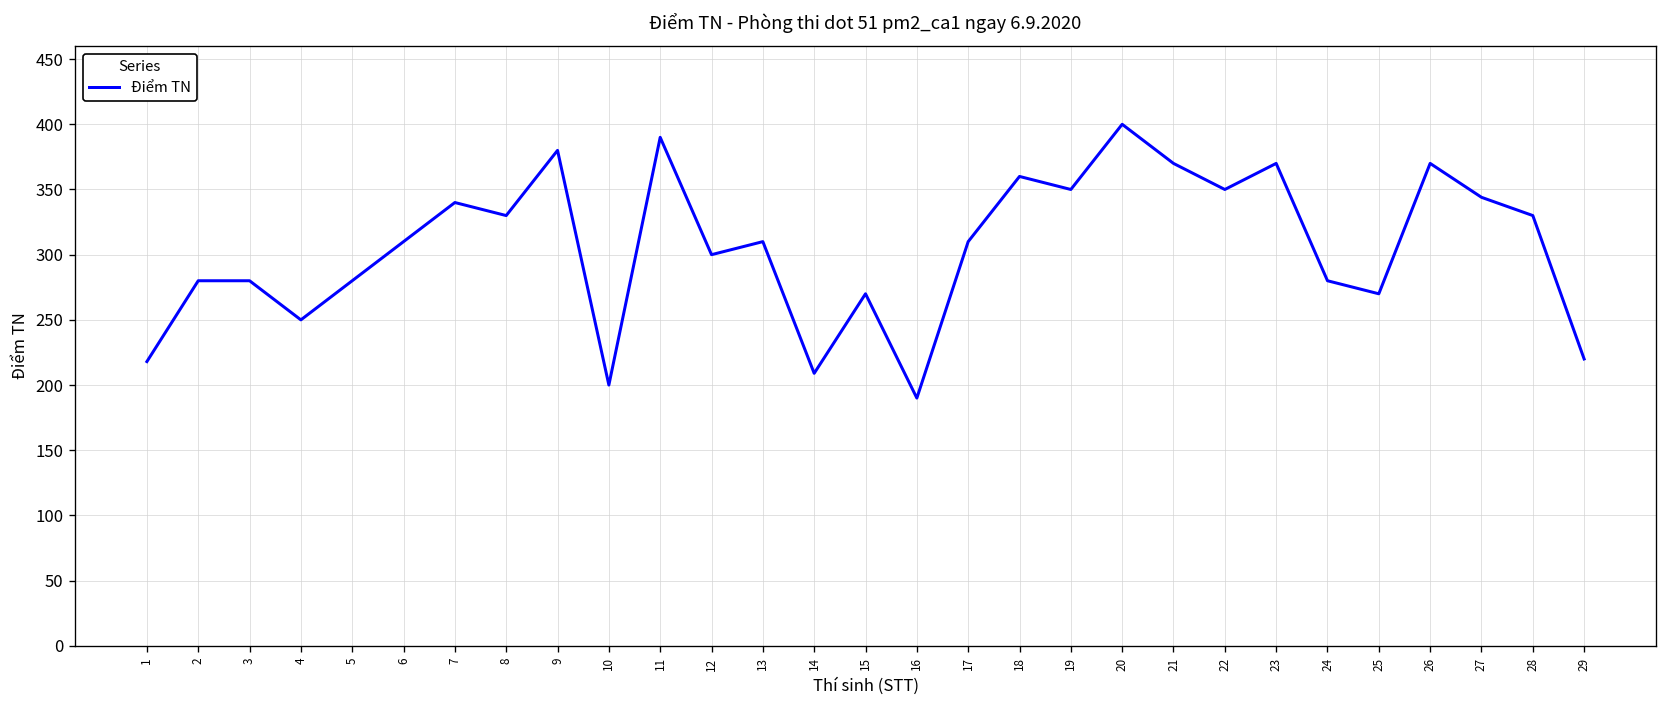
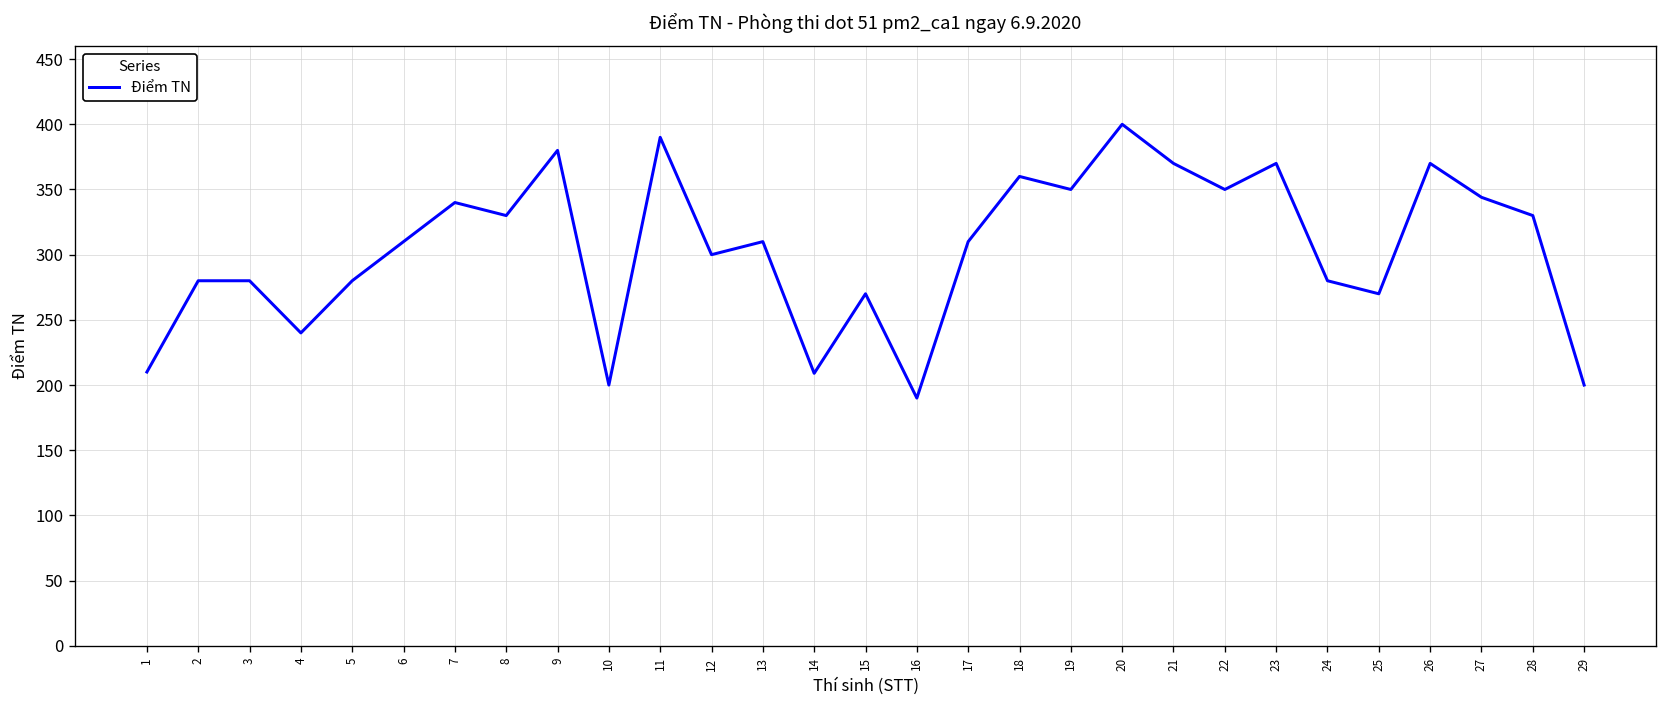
  {
-   "1": 218,
+   "1": 210,
    "2": 280,
    "3": 280,
-   "4": 250,
+   "4": 240,
    "5": 280,
    "6": 310,
    "7": 340,
    "8": 330,
    "9": 380,
    "10": 200,
    "11": 390,
    "12": 300,
    "13": 310,
    "14": 209,
    "15": 270,
    "16": 190,
    "17": 310,
    "18": 360,
    "19": 350,
    "20": 400,
    "21": 370,
    "22": 350,
    "23": 370,
    "24": 280,
    "25": 270,
    "26": 370,
    "27": 344,
    "28": 330,
-   "29": 220
+   "29": 200
  }
